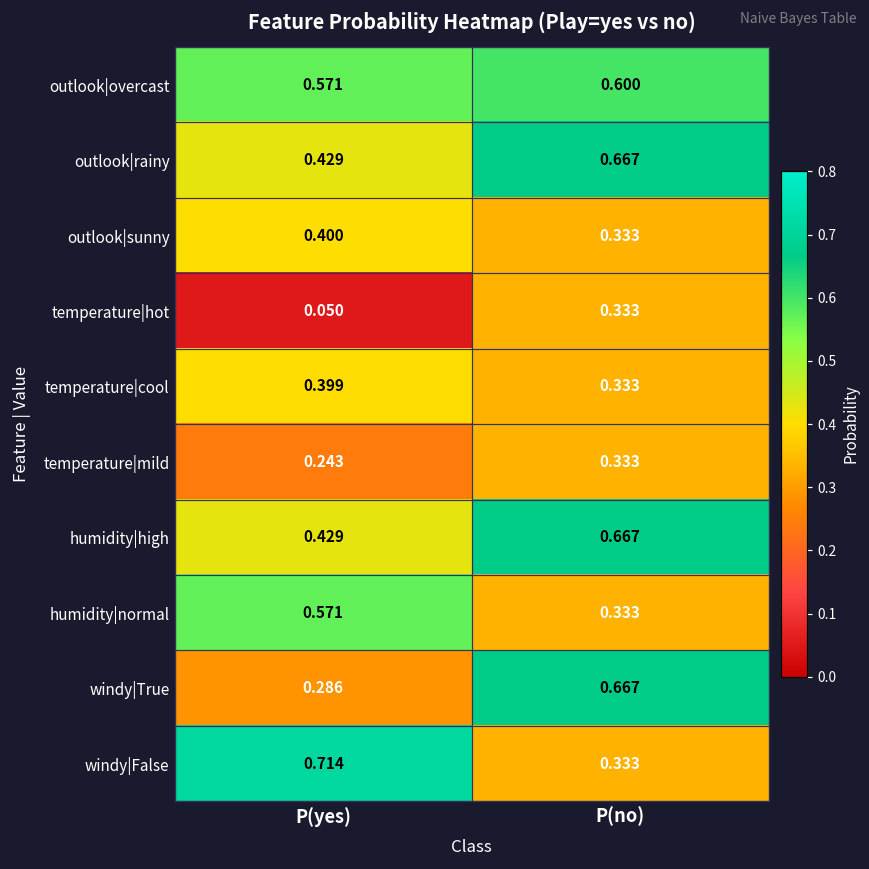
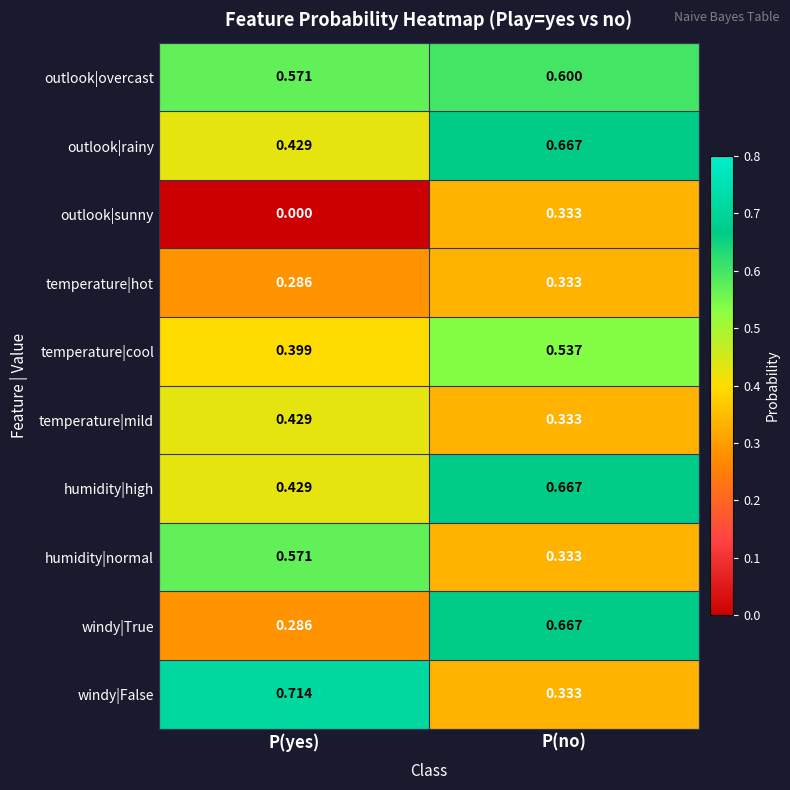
  {
    "outlook|overcast": {
      "P(yes)": 0.571,
      "P(no)": 0.600
    },
    "outlook|rainy": {
      "P(yes)": 0.429,
      "P(no)": 0.667
    },
    "outlook|sunny": {
-     "P(yes)": 0.400,
+     "P(yes)": 0.000,
      "P(no)": 0.333
    },
    "temperature|hot": {
-     "P(yes)": 0.050,
+     "P(yes)": 0.286,
      "P(no)": 0.333
    },
    "temperature|cool": {
      "P(yes)": 0.399,
-     "P(no)": 0.333
+     "P(no)": 0.537
    },
    "temperature|mild": {
-     "P(yes)": 0.243,
+     "P(yes)": 0.429,
      "P(no)": 0.333
    },
    "humidity|high": {
      "P(yes)": 0.429,
      "P(no)": 0.667
    },
    "humidity|normal": {
      "P(yes)": 0.571,
      "P(no)": 0.333
    },
    "windy|True": {
      "P(yes)": 0.286,
      "P(no)": 0.667
    },
    "windy|False": {
      "P(yes)": 0.714,
      "P(no)": 0.333
    }
  }
